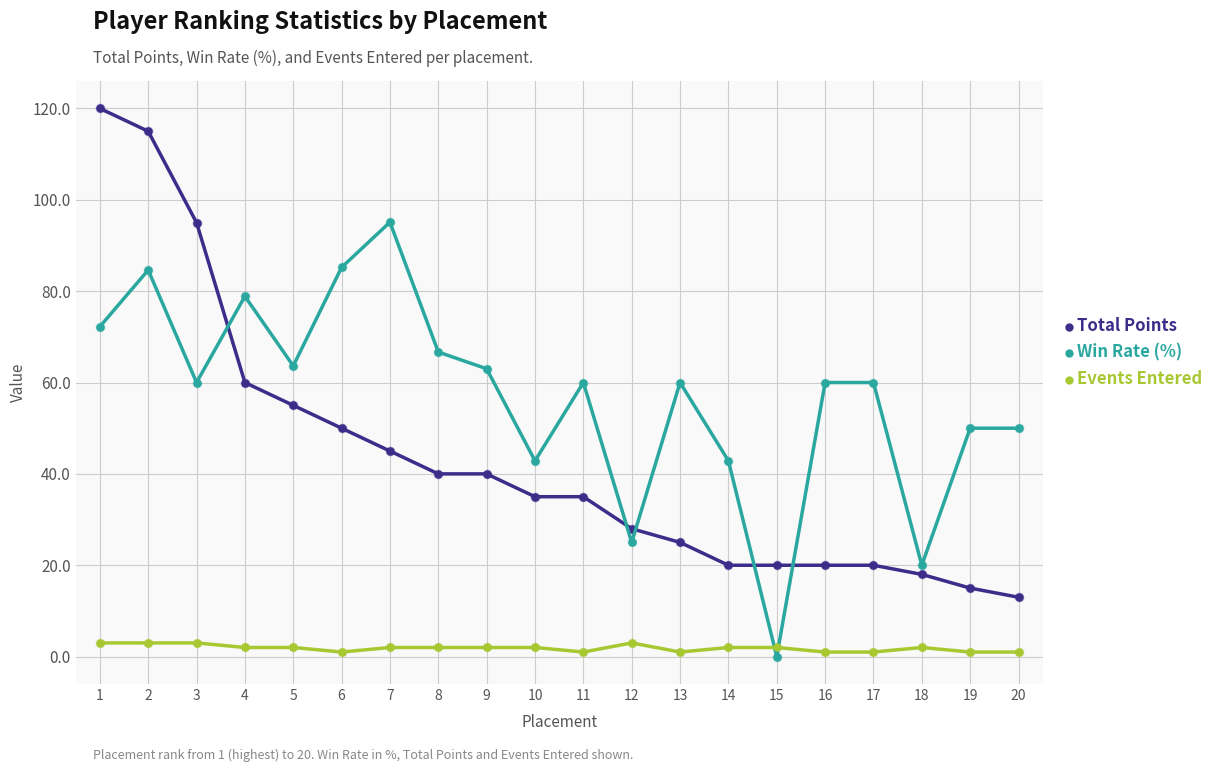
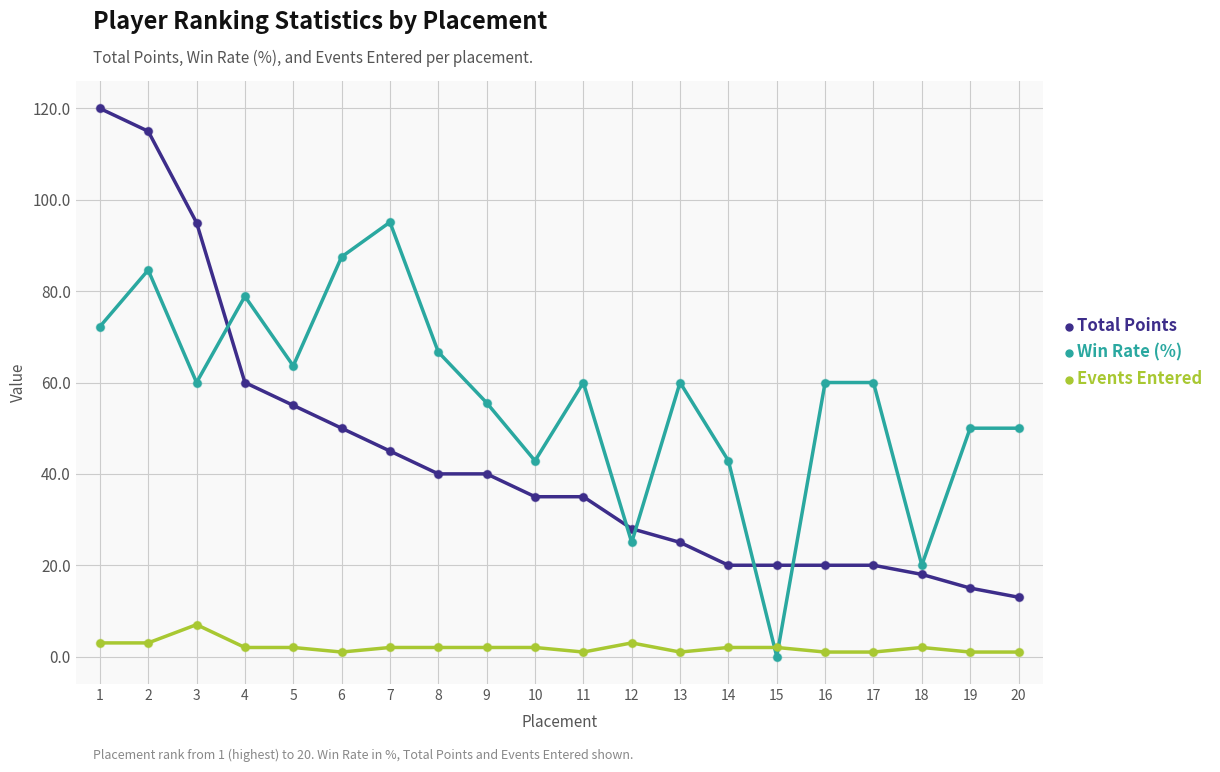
  {
    "Total Points": {
      "1": 120,
      "2": 115,
      "3": 95,
      "4": 60,
      "5": 55,
      "6": 50,
      "7": 45,
      "8": 40,
      "9": 40,
      "10": 35,
      "11": 35,
      "12": 28,
      "13": 25,
      "14": 20,
      "15": 20,
      "16": 20,
      "17": 20,
      "18": 18,
      "19": 15,
      "20": 13
    },
    "Win Rate (%)": {
      "1": 72,
      "2": 85,
      "3": 60,
      "4": 79,
      "5": 64,
-     "6": 85,
+     "6": 88,
      "7": 95,
      "8": 67,
-     "9": 63,
+     "9": 56,
      "10": 43,
      "11": 60,
      "12": 25,
      "13": 60,
      "14": 43,
      "15": 0,
      "16": 60,
      "17": 60,
      "18": 20,
      "19": 50,
      "20": 50
    },
    "Events Entered": {
      "1": 3,
      "2": 3,
-     "3": 3,
+     "3": 7,
      "4": 2,
      "5": 2,
      "6": 1,
      "7": 2,
      "8": 2,
      "9": 2,
      "10": 2,
      "11": 1,
      "12": 3,
      "13": 1,
      "14": 2,
      "15": 2,
      "16": 1,
      "17": 1,
      "18": 2,
      "19": 1,
      "20": 1
    }
  }
